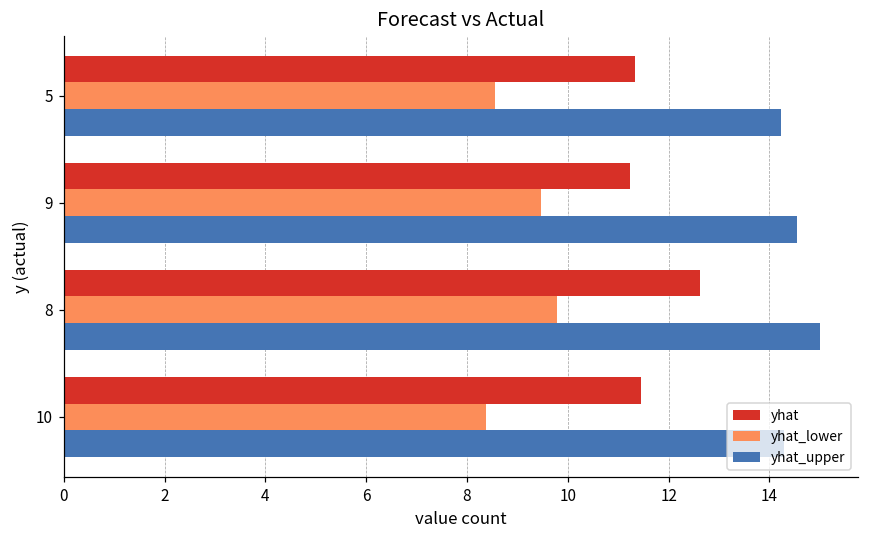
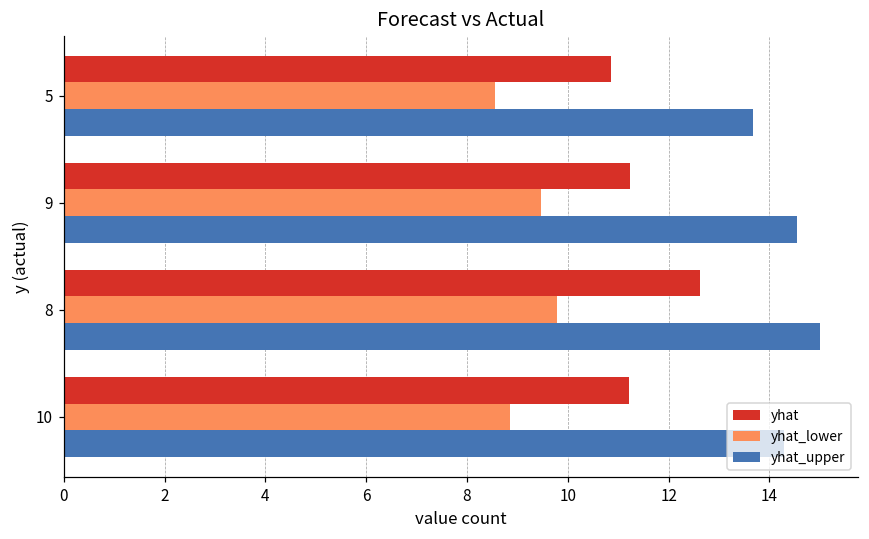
  {
    "yhat": {
-     "5": 11.3,
+     "5": 10.9,
      "9": 11.2,
      "8": 12.6,
-     "10": 11.5
+     "10": 11.2
    },
    "yhat_lower": {
      "5": 8.6,
      "9": 9.5,
      "8": 9.8,
-     "10": 8.4
+     "10": 8.9
    },
    "yhat_upper": {
-     "5": 14.2,
+     "5": 13.7,
      "9": 14.5,
      "8": 15.0
    }
  }
